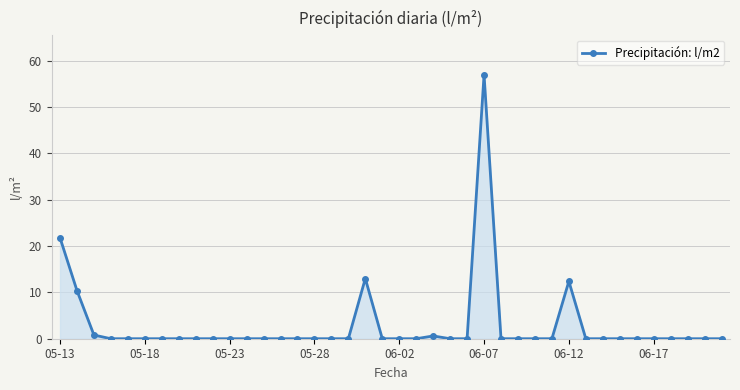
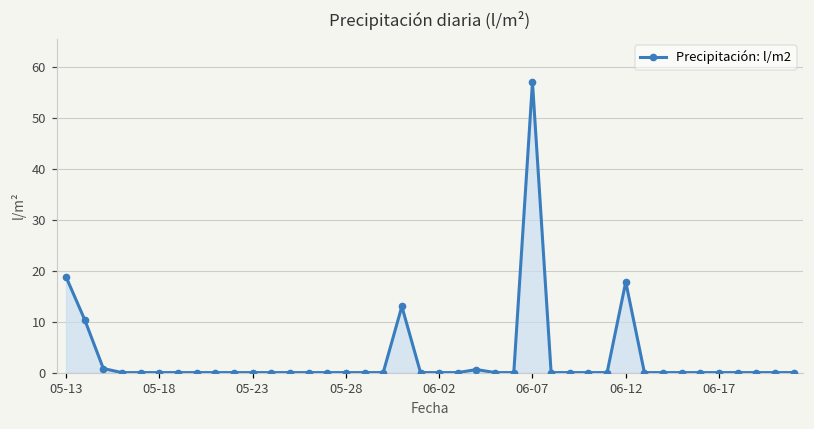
  {
-   "05-13": 22,
+   "05-13": 19,
    "05-18": 0,
    "05-23": 0,
    "05-28": 0,
    "06-02": 0,
    "06-07": 57,
-   "06-12": 12,
+   "06-12": 18,
    "06-17": 0
  }
